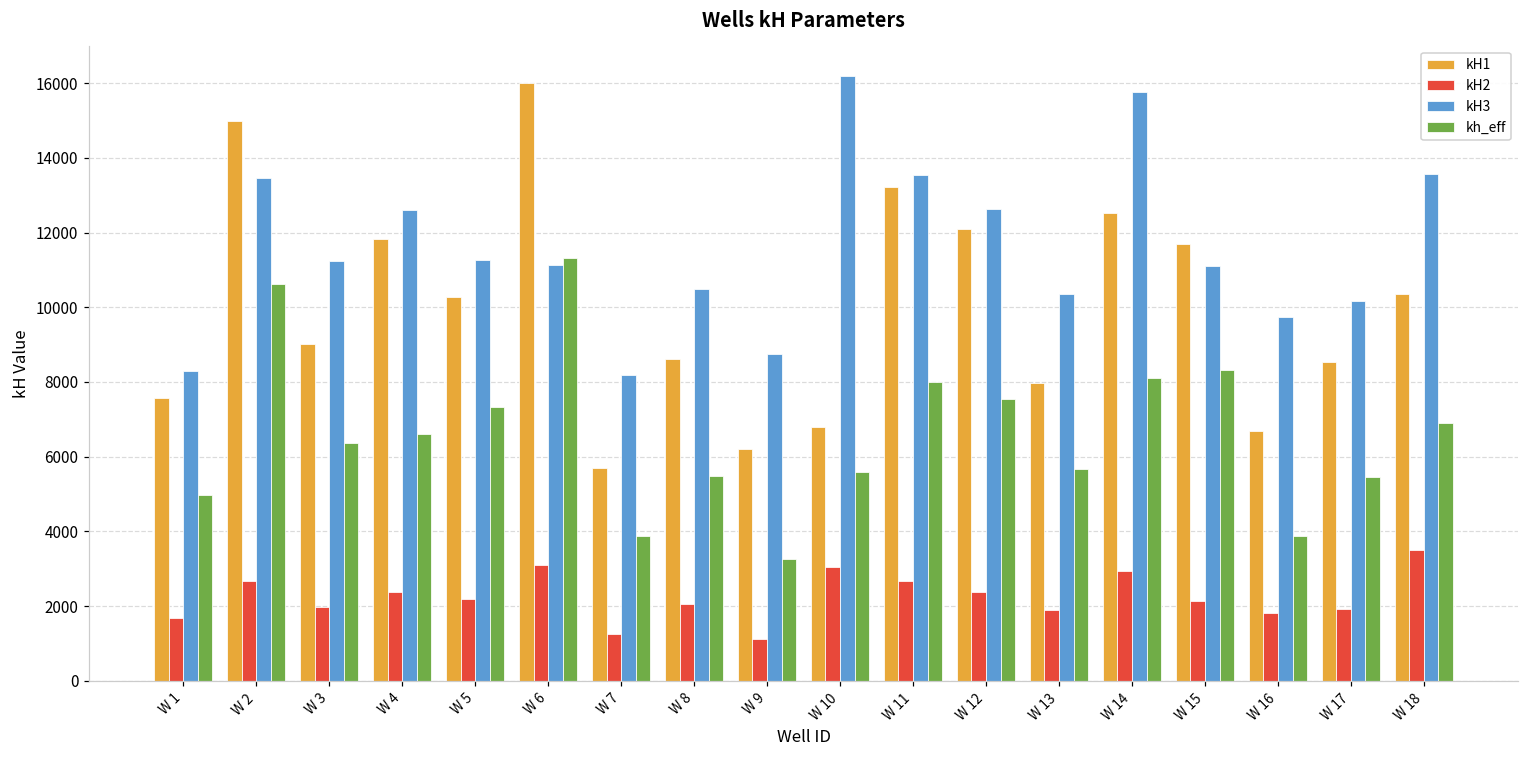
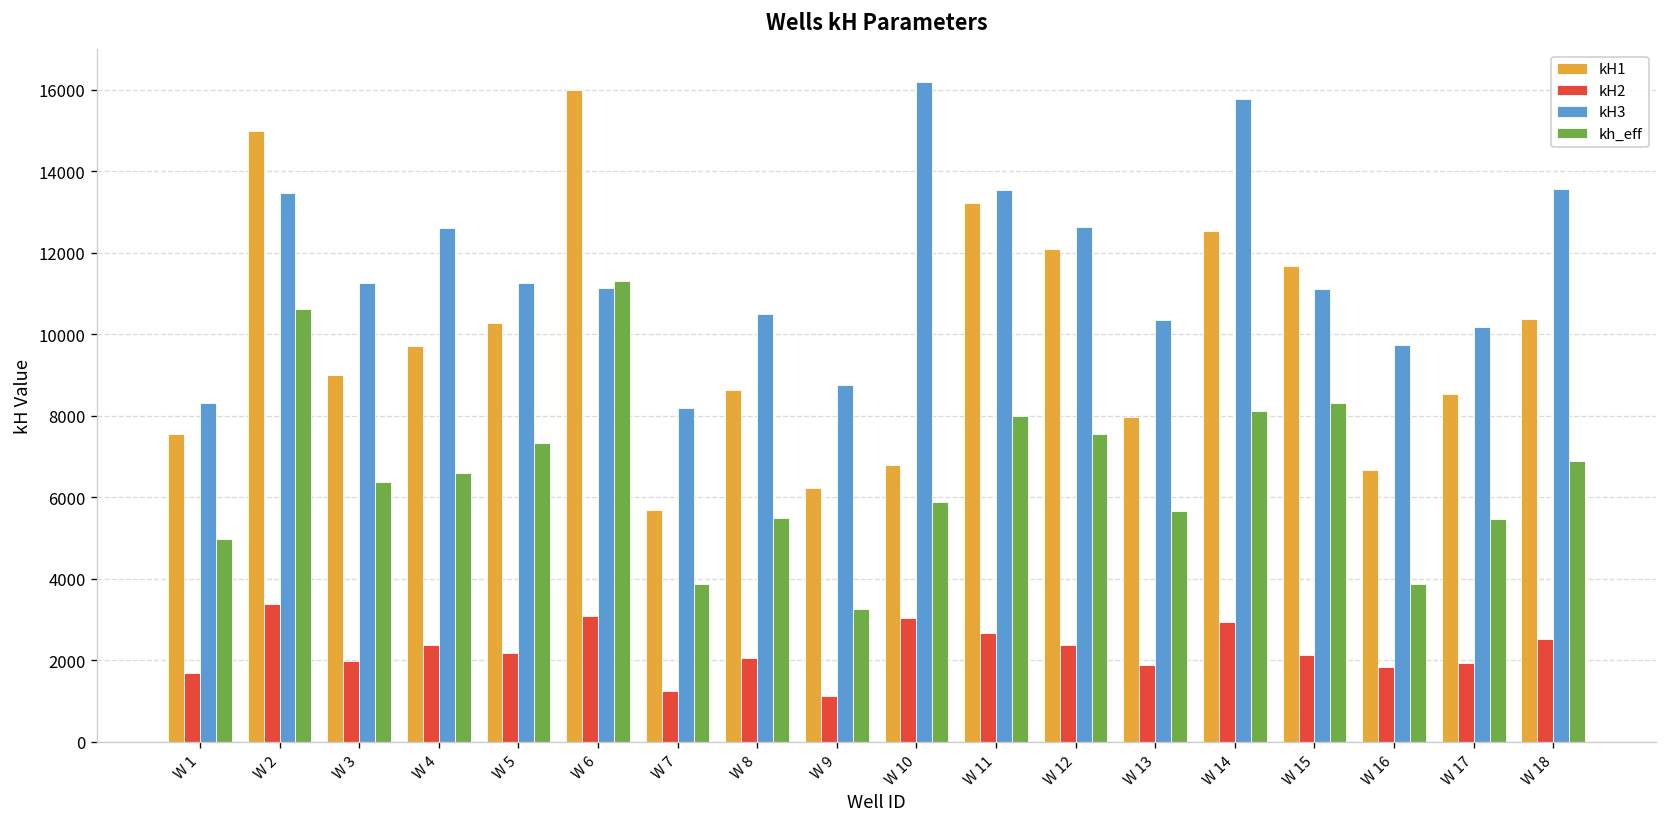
  {
    "kH1": {
      "W 1": 7600,
      "W 2": 15000,
      "W 3": 9000,
-     "W 4": 11800,
+     "W 4": 9700,
      "W 5": 10300,
      "W 6": 16000,
      "W 7": 5700,
      "W 8": 8600,
      "W 9": 6200,
      "W 10": 6800,
      "W 11": 13200,
      "W 12": 12100,
      "W 13": 8000,
      "W 14": 12500,
      "W 15": 11700,
      "W 16": 6700,
      "W 17": 8500,
      "W 18": 10400
    },
    "kH2": {
      "W 1": 1700,
-     "W 2": 2700,
+     "W 2": 3400,
      "W 3": 2000,
      "W 4": 2400,
      "W 5": 2200,
      "W 6": 3100,
      "W 7": 1300,
      "W 8": 2100,
      "W 9": 1100,
      "W 10": 3000,
      "W 11": 2700,
      "W 12": 2400,
      "W 13": 1900,
      "W 14": 2900,
      "W 15": 2100,
      "W 16": 1800,
      "W 17": 1900,
-     "W 18": 3500
+     "W 18": 2500
    },
    "kH3": {
      "W 1": 8300,
      "W 2": 13500,
      "W 3": 11200,
      "W 4": 12600,
      "W 5": 11300,
      "W 6": 11100,
      "W 7": 8200,
      "W 8": 10500,
      "W 9": 8800,
      "W 10": 16200,
      "W 11": 13500,
      "W 12": 12600,
      "W 13": 10300,
      "W 14": 15800,
      "W 15": 11100,
      "W 16": 9700,
      "W 17": 10200,
      "W 18": 13600
    },
    "kh_eff": {
      "W 1": 5000,
      "W 2": 10600,
      "W 3": 6400,
      "W 4": 6600,
      "W 5": 7300,
      "W 6": 11300,
      "W 7": 3900,
      "W 8": 5500,
      "W 9": 3300,
-     "W 10": 5600,
+     "W 10": 5900,
      "W 11": 8000,
      "W 12": 7600,
      "W 13": 5700,
      "W 14": 8100,
      "W 15": 8300,
      "W 16": 3900,
      "W 17": 5500,
      "W 18": 6900
    }
  }
